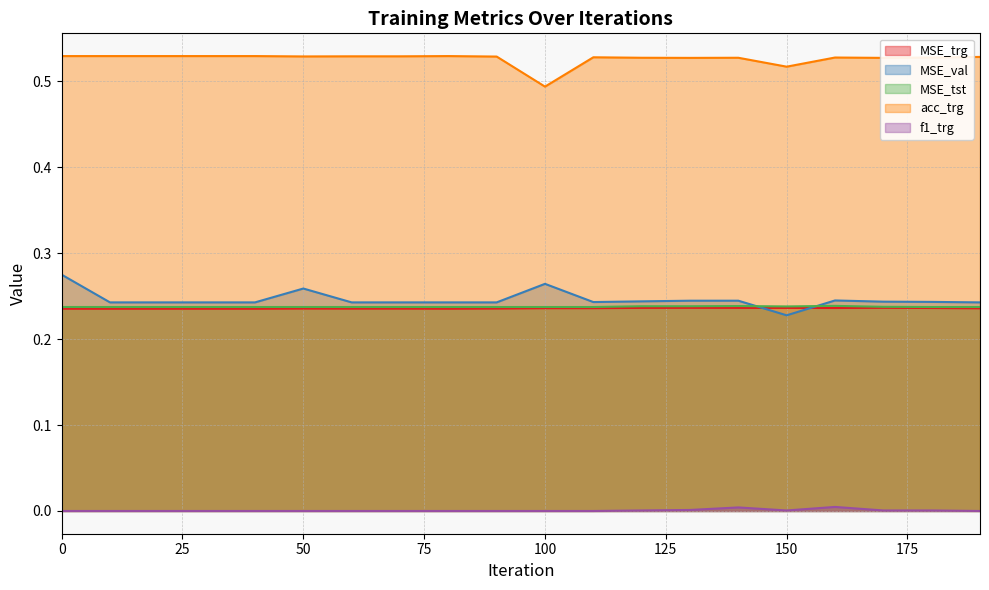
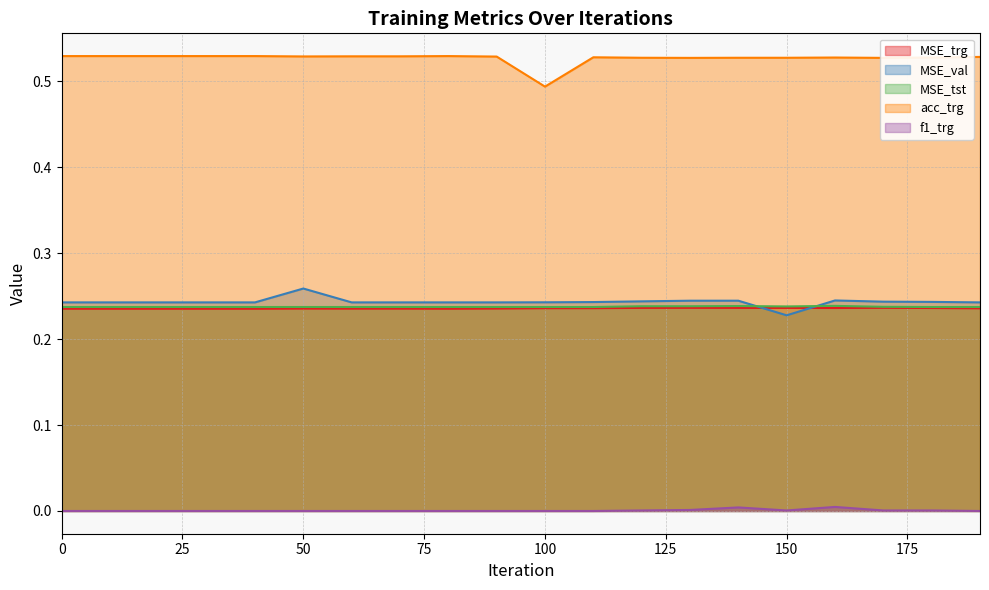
  {
    "MSE_val": {
-     "0": 0.27,
+     "0": 0.24,
      "50": 0.26,
-     "100": 0.26,
+     "100": 0.24,
      "150": 0.23
    },
    "acc_trg": {
      "0": 0.53,
      "50": 0.53,
      "100": 0.49,
-     "150": 0.52
+     "150": 0.53
    },
    "f1_trg": {
      "0": 0.00,
      "50": 0.00,
      "100": 0.00,
      "150": 0.00
    }
  }
